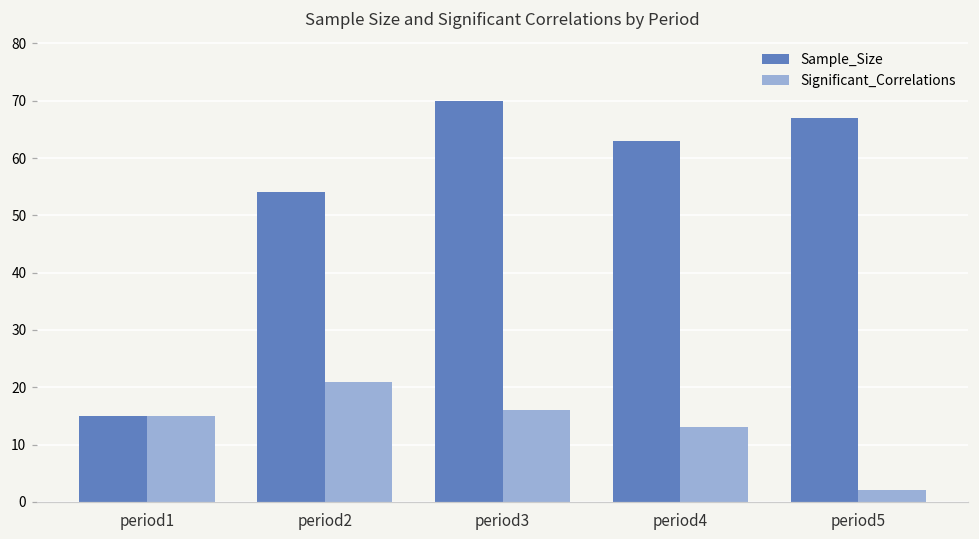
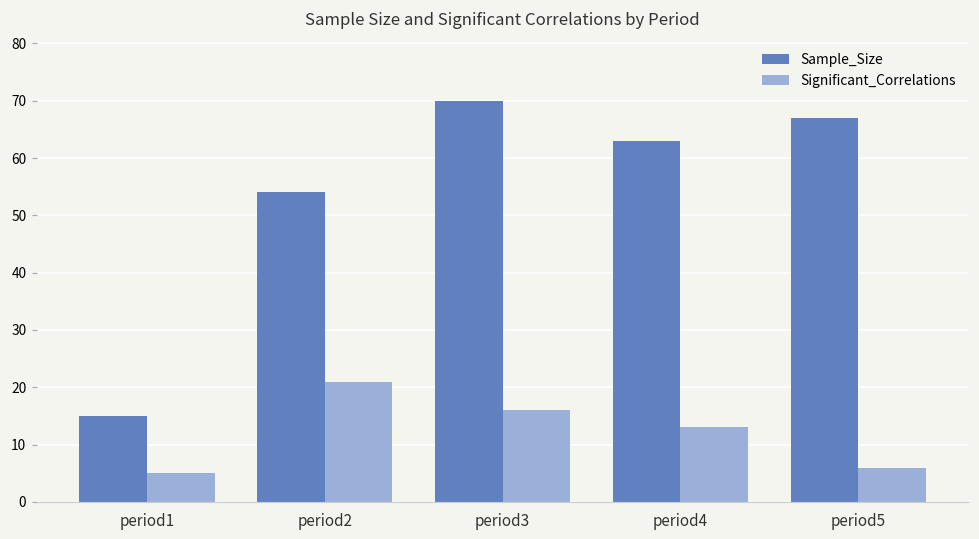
  {
    "Sample_Size": {
      "period1": 15,
      "period2": 54,
      "period3": 70,
      "period4": 63,
      "period5": 67
    },
    "Significant_Correlations": {
-     "period1": 15,
+     "period1": 5,
      "period2": 21,
      "period3": 16,
      "period4": 13,
-     "period5": 2
+     "period5": 6
    }
  }
